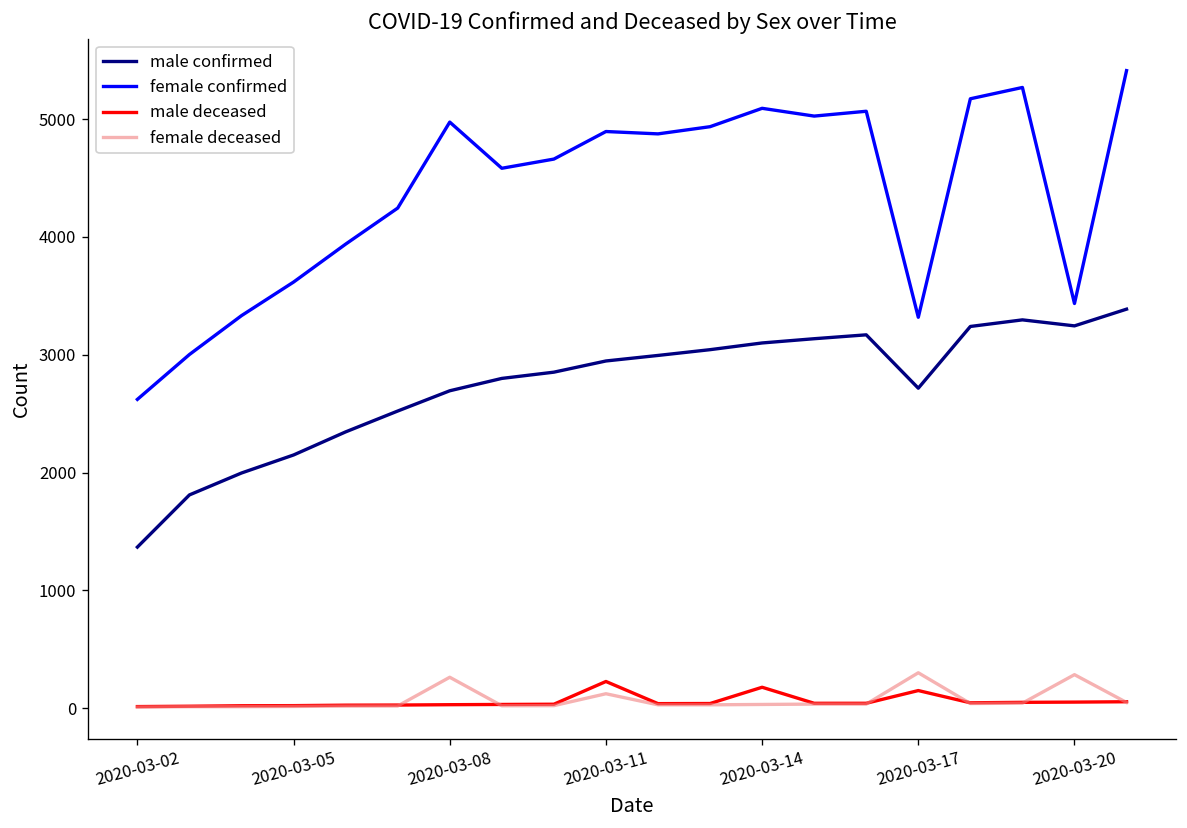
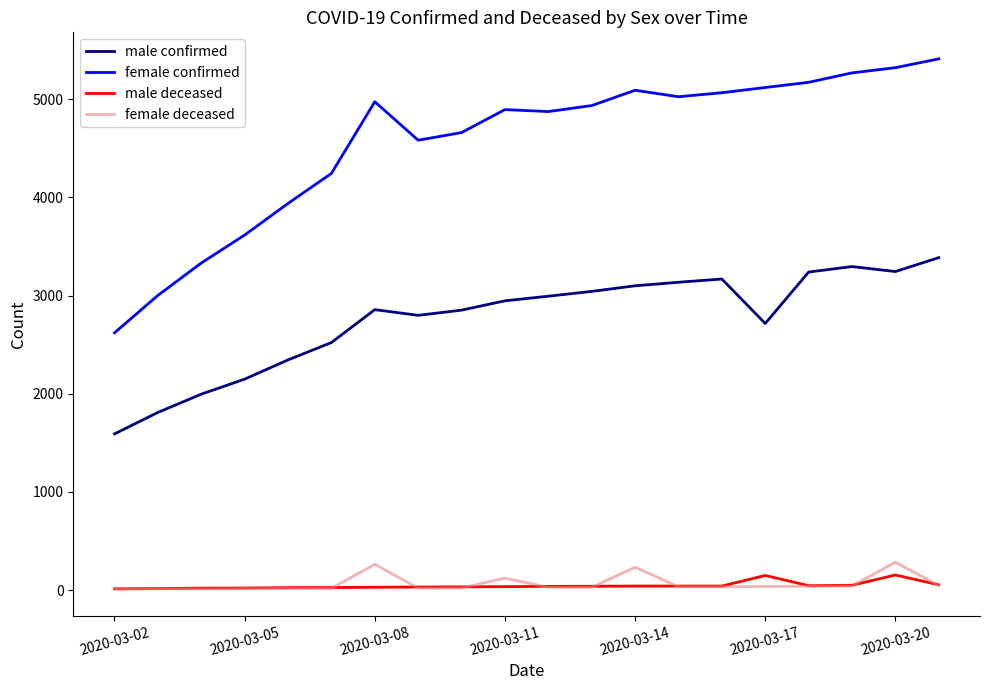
  {
    "male confirmed": {
-     "2020-03-02": 1400,
+     "2020-03-02": 1600,
      "2020-03-05": 2100,
-     "2020-03-08": 2700,
+     "2020-03-08": 2900,
      "2020-03-11": 2900,
      "2020-03-14": 3100,
      "2020-03-17": 2700,
      "2020-03-20": 3200
    },
    "female confirmed": {
      "2020-03-02": 2600,
      "2020-03-05": 3600,
      "2020-03-08": 5000,
      "2020-03-11": 4900,
      "2020-03-14": 5100,
-     "2020-03-17": 3300,
-     "2020-03-20": 3400
+     "2020-03-17": 5100,
+     "2020-03-20": 5300
    },
    "male deceased": {
      "2020-03-08": 0,
-     "2020-03-11": 200,
-     "2020-03-14": 200,
+     "2020-03-11": 0,
+     "2020-03-14": 0,
      "2020-03-17": 100,
-     "2020-03-20": 100
+     "2020-03-20": 200
    },
    "female deceased": {
      "2020-03-08": 300,
      "2020-03-11": 100,
-     "2020-03-14": 0,
-     "2020-03-17": 300,
+     "2020-03-14": 200,
+     "2020-03-17": 0,
      "2020-03-20": 300
    }
  }
